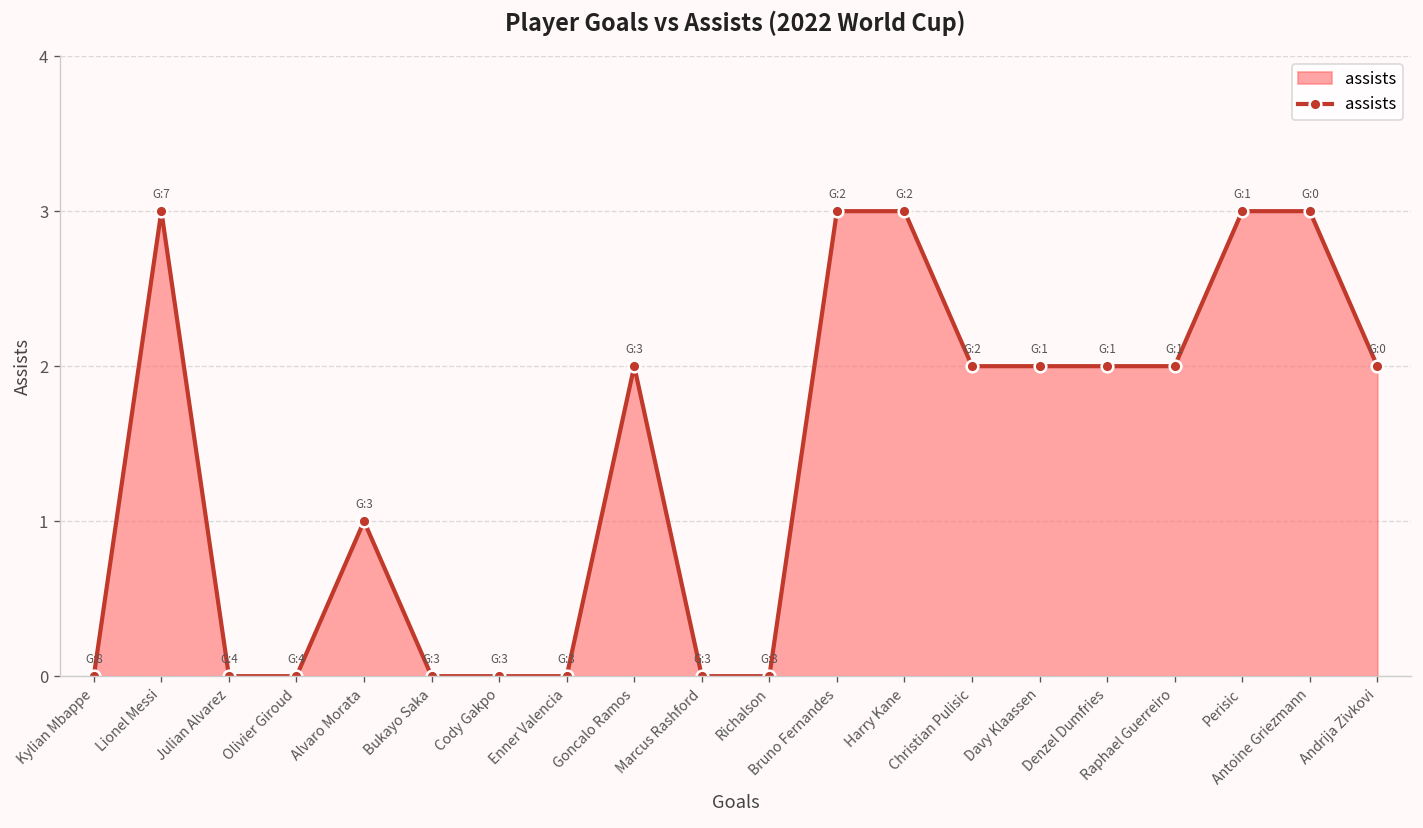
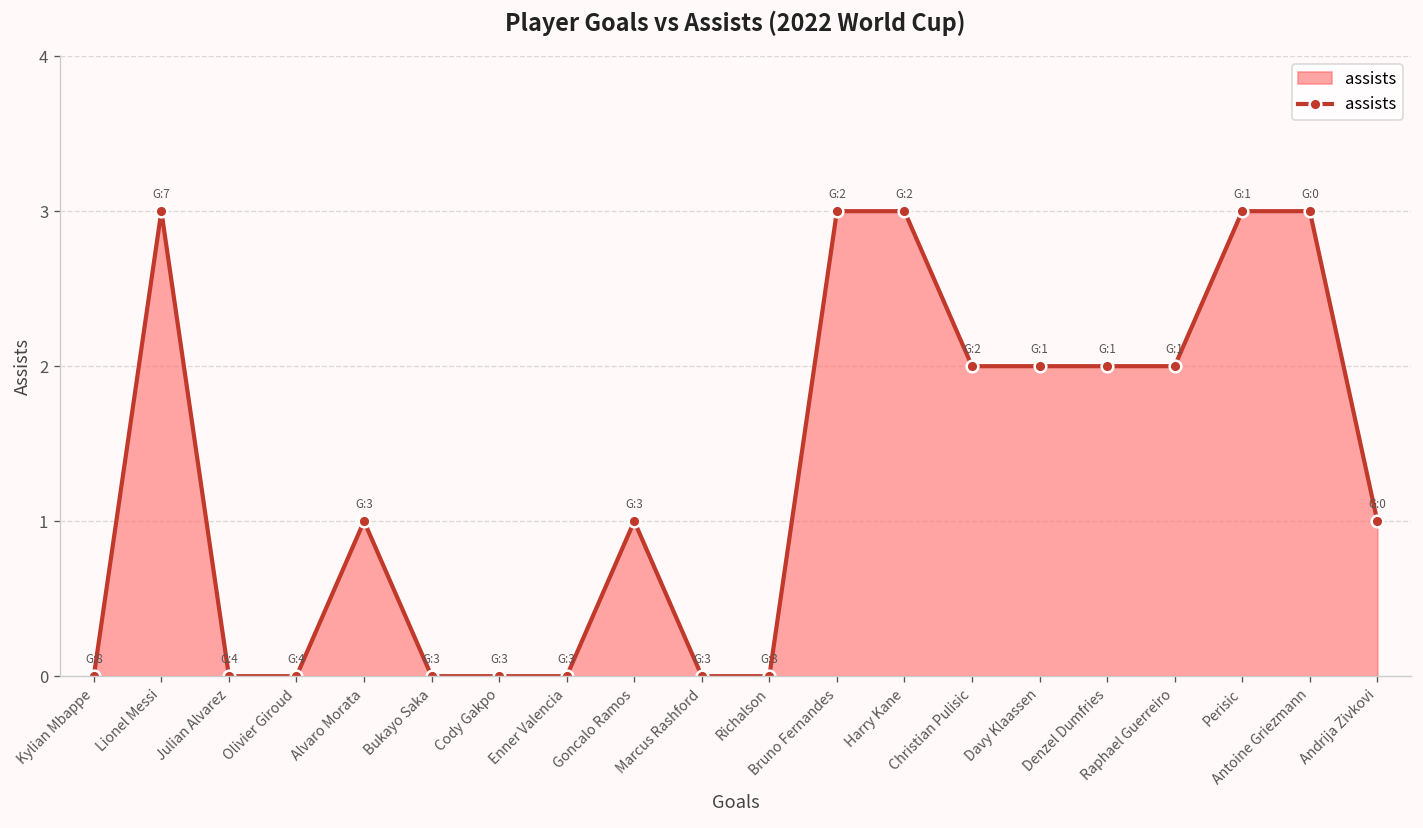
  {
-   "Goncalo Ramos": 2,
-   "Andrija Zivkovi": 2
+   "Goncalo Ramos": 1,
+   "Andrija Zivkovi": 1
  }
